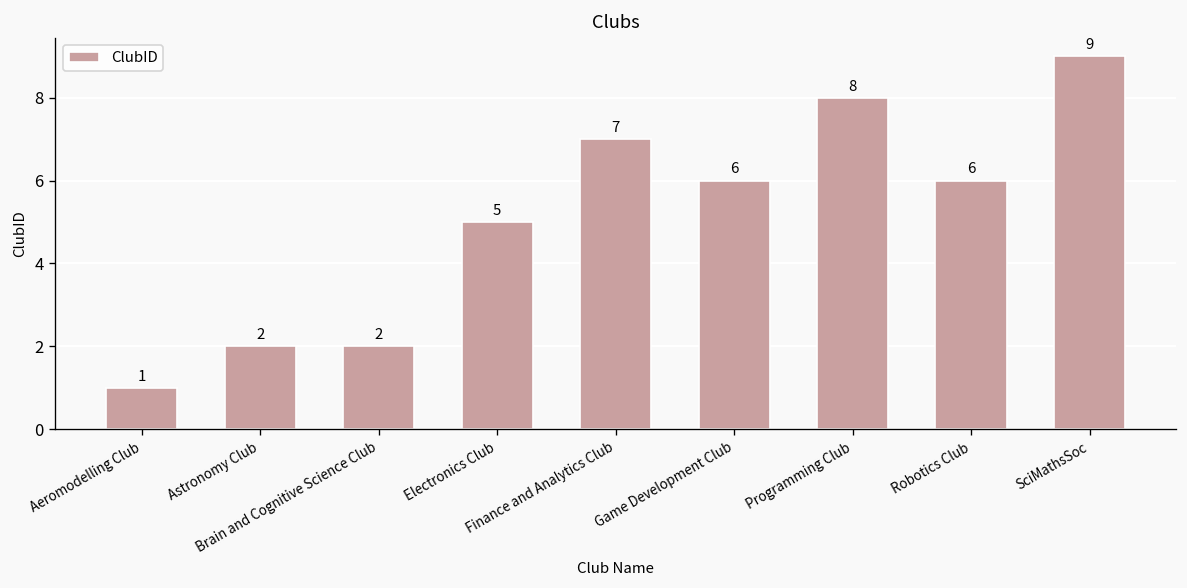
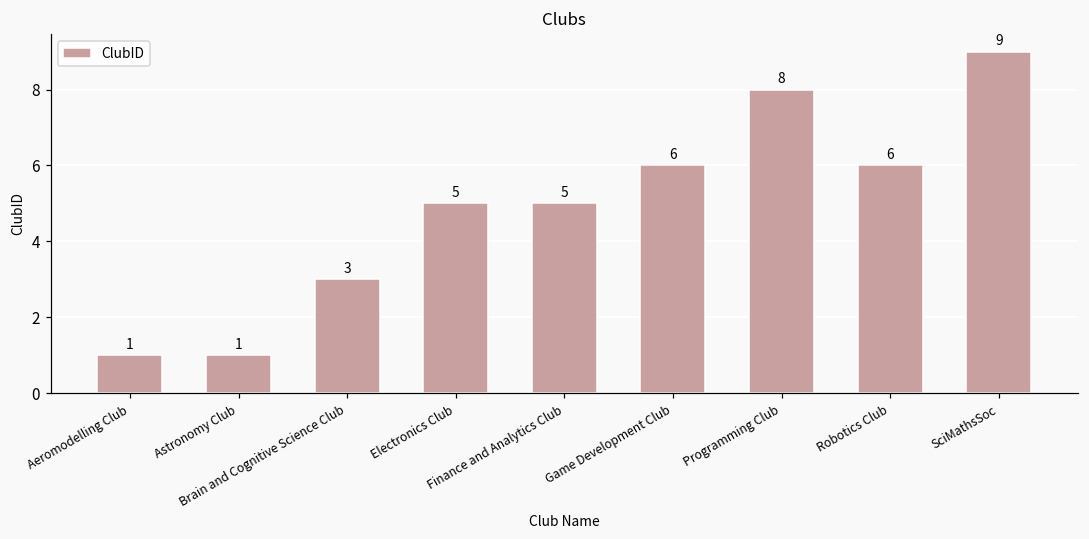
  {
    "Aeromodelling Club": 1,
-   "Astronomy Club": 2,
-   "Brain and Cognitive Science Club": 2,
+   "Astronomy Club": 1,
+   "Brain and Cognitive Science Club": 3,
    "Electronics Club": 5,
-   "Finance and Analytics Club": 7,
+   "Finance and Analytics Club": 5,
    "Game Development Club": 6,
    "Programming Club": 8,
    "Robotics Club": 6,
    "SciMathsSoc": 9
  }
